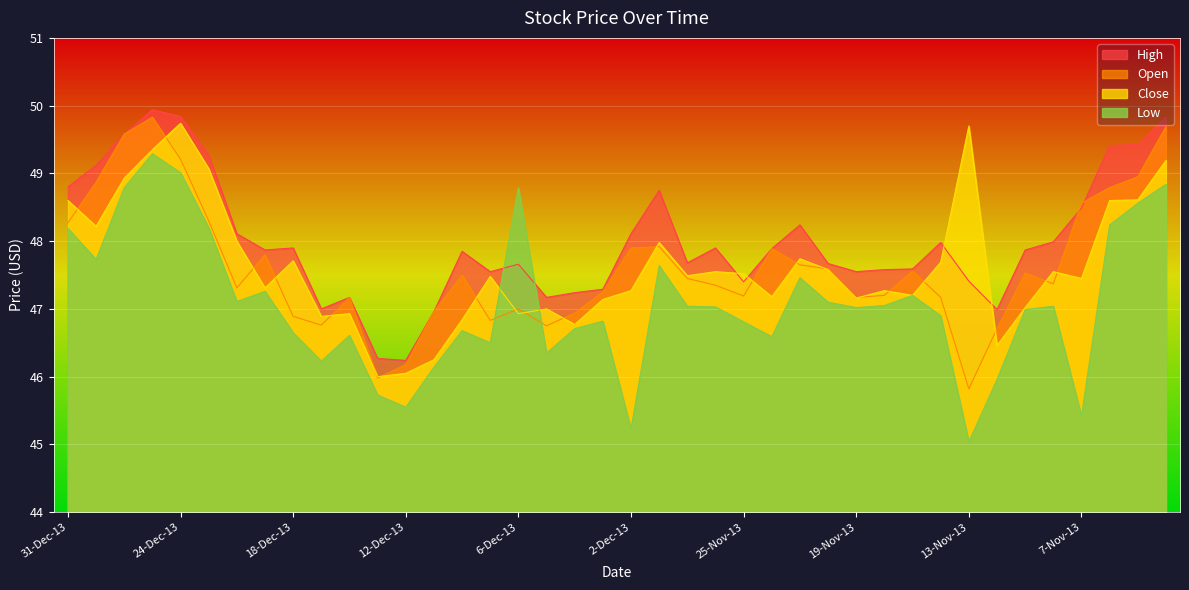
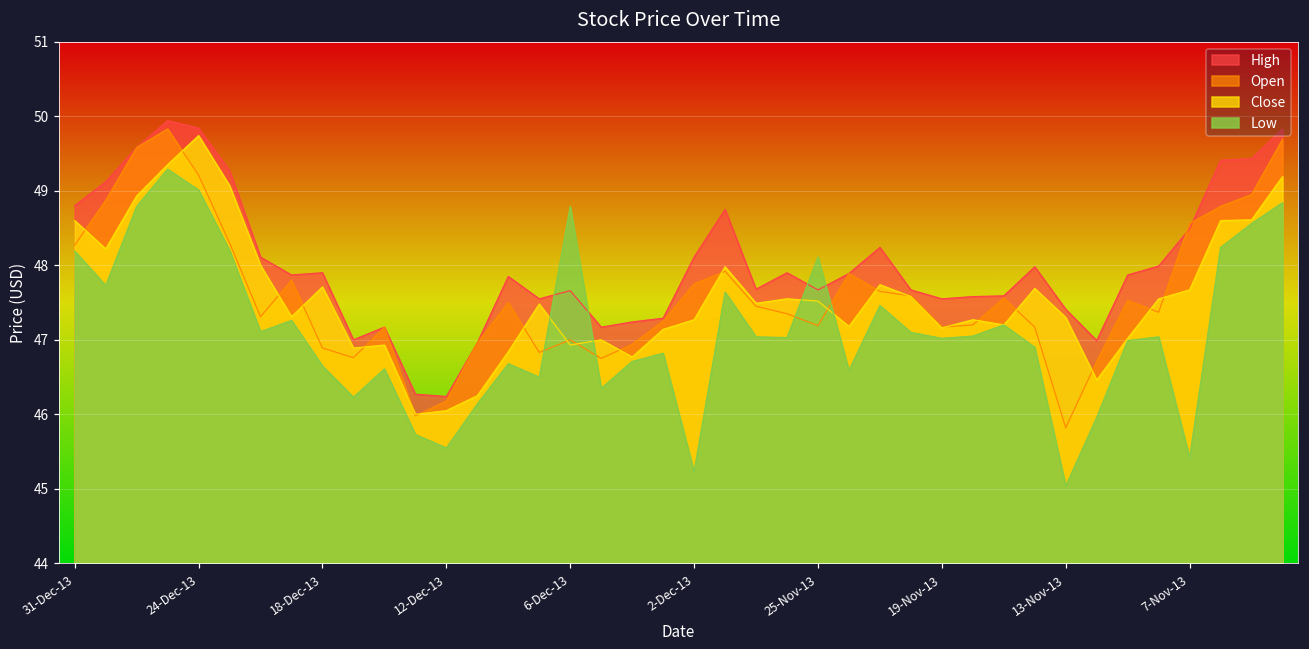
  {
    "High": {
      "31-Dec-13": 48.8,
      "24-Dec-13": 49.8,
      "18-Dec-13": 47.9,
      "12-Dec-13": 46.2,
      "6-Dec-13": 47.7,
      "2-Dec-13": 48.1,
-     "25-Nov-13": 47.4,
+     "25-Nov-13": 47.7,
      "19-Nov-13": 47.6,
      "13-Nov-13": 47.4,
      "7-Nov-13": 48.5
    },
    "Open": {
      "31-Dec-13": 48.3,
      "24-Dec-13": 49.2,
      "18-Dec-13": 46.9,
      "12-Dec-13": 46.2,
      "6-Dec-13": 47.0,
-     "2-Dec-13": 47.9,
+     "2-Dec-13": 47.8,
      "25-Nov-13": 47.2,
      "13-Nov-13": 45.8,
      "7-Nov-13": 48.6
    },
    "Close": {
      "31-Dec-13": 48.6,
      "24-Dec-13": 49.7,
      "18-Dec-13": 47.7,
      "12-Dec-13": 46.1,
      "6-Dec-13": 46.9,
      "2-Dec-13": 47.3,
      "25-Nov-13": 47.5,
-     "13-Nov-13": 49.7,
-     "7-Nov-13": 47.5
+     "13-Nov-13": 47.3,
+     "7-Nov-13": 47.7
    },
    "Low": {
      "31-Dec-13": 48.2,
      "24-Dec-13": 49.0,
      "18-Dec-13": 46.7,
      "12-Dec-13": 45.6,
      "6-Dec-13": 48.8,
      "2-Dec-13": 45.2,
-     "25-Nov-13": 46.8,
+     "25-Nov-13": 48.1,
      "19-Nov-13": 47.0,
      "13-Nov-13": 45.0,
      "7-Nov-13": 45.4
    }
  }
